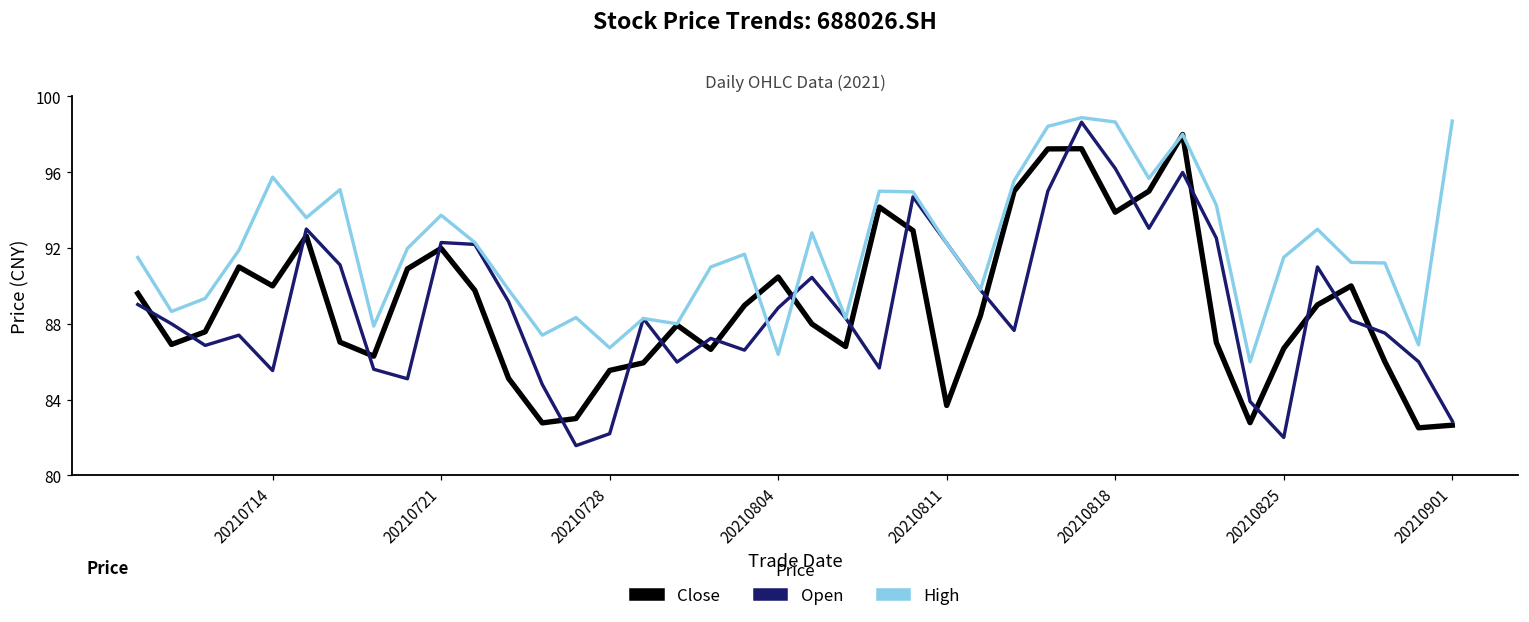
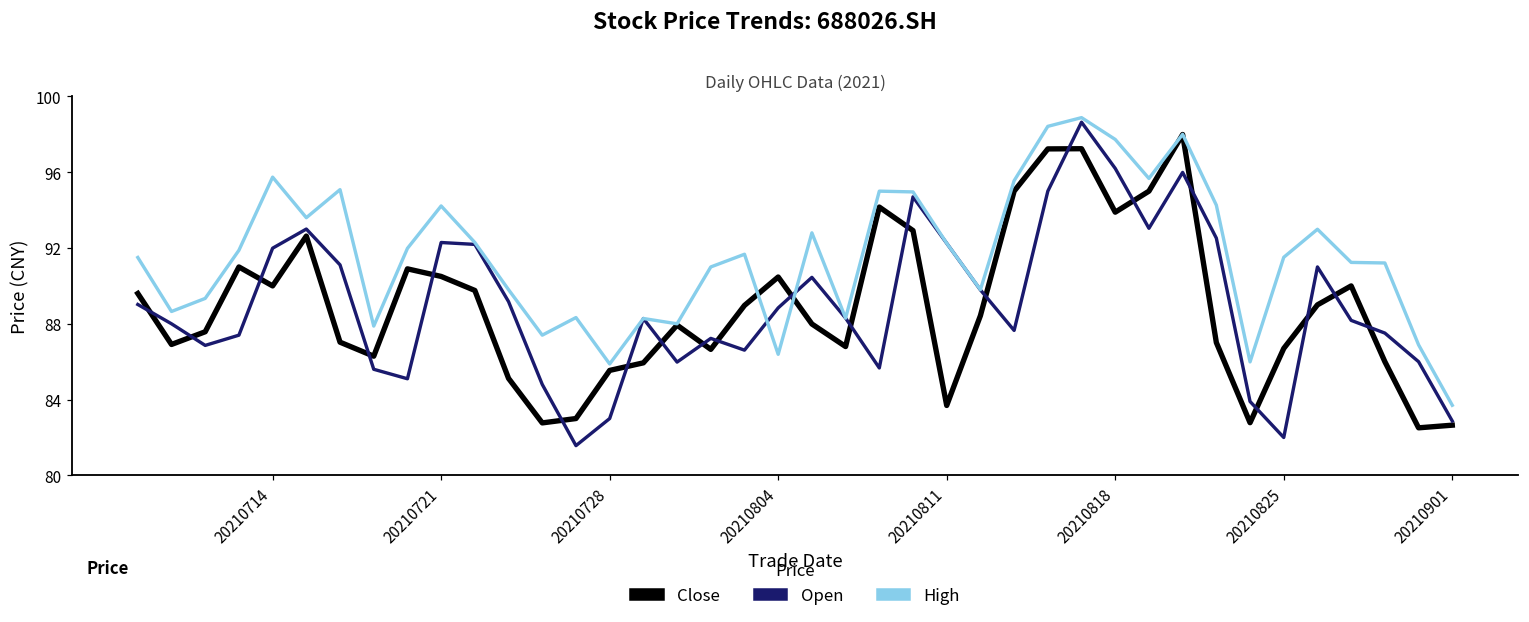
  {
    "Close": {
      "20210714": 90.0,
-     "20210721": 92.0,
+     "20210721": 90.5,
      "20210728": 85.5,
      "20210804": 90.5,
      "20210811": 83.7,
      "20210818": 93.9,
      "20210825": 86.7,
      "20210901": 82.7
    },
    "Open": {
-     "20210714": 85.5,
+     "20210714": 92.0,
      "20210721": 92.3,
-     "20210728": 82.2,
+     "20210728": 83.0,
      "20210804": 88.8,
      "20210818": 96.2,
      "20210825": 82.0,
      "20210901": 82.9
    },
    "High": {
      "20210714": 95.7,
-     "20210721": 93.7,
-     "20210728": 86.7,
+     "20210721": 94.2,
+     "20210728": 85.9,
      "20210804": 86.4,
-     "20210818": 98.7,
+     "20210818": 97.7,
      "20210825": 91.5,
-     "20210901": 98.7
+     "20210901": 83.7
    }
  }
